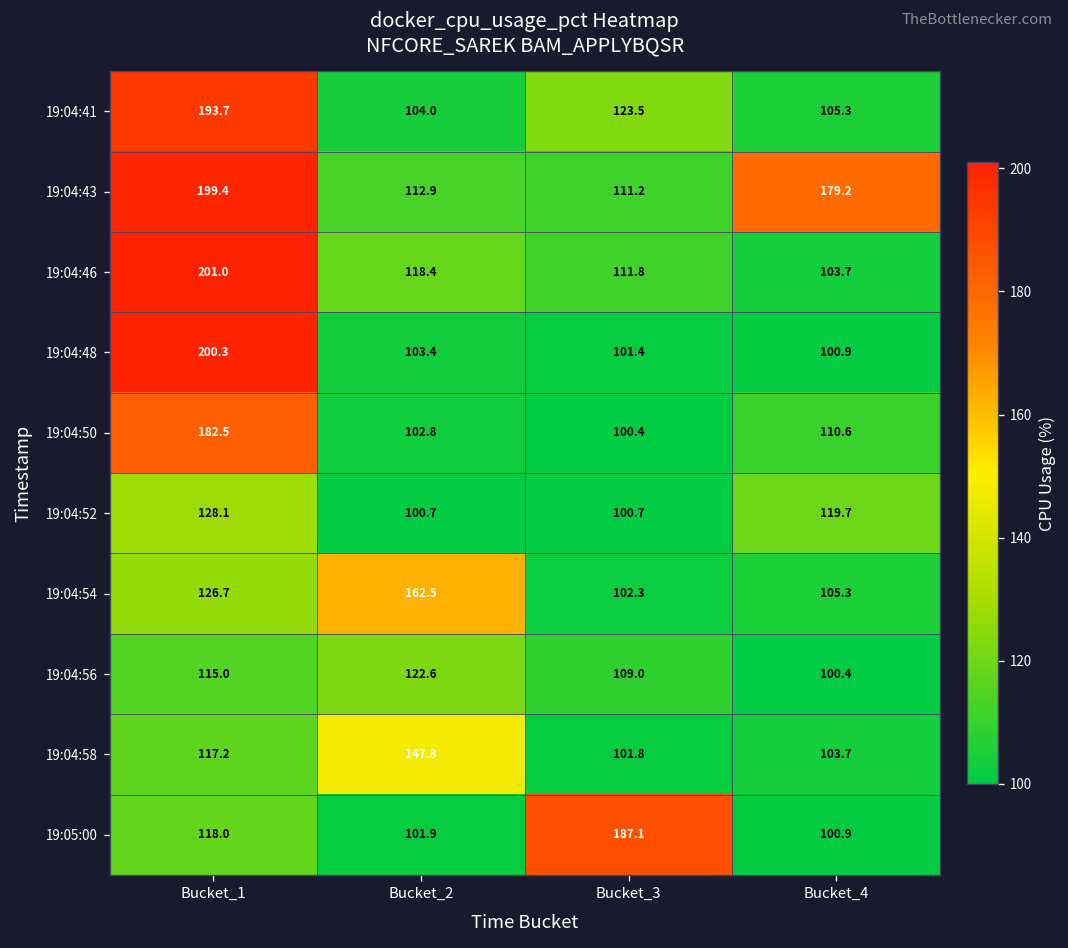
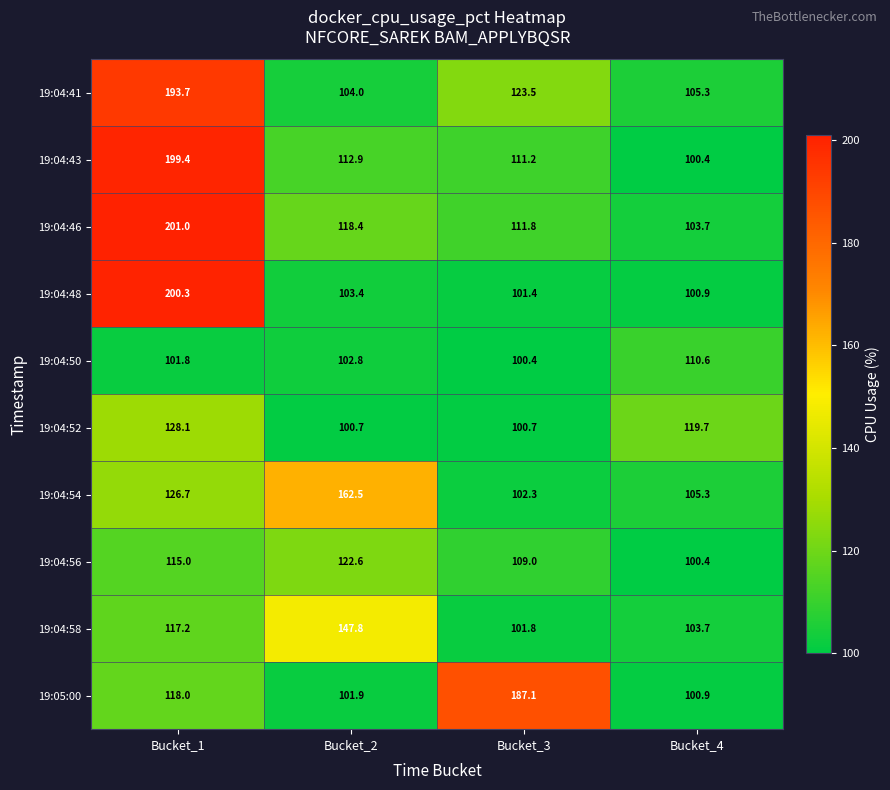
  {
    "19:04:41": {
      "Bucket_1": 193.7,
      "Bucket_2": 104.0,
      "Bucket_3": 123.5,
      "Bucket_4": 105.3
    },
    "19:04:43": {
      "Bucket_1": 199.4,
      "Bucket_2": 112.9,
      "Bucket_3": 111.2,
-     "Bucket_4": 179.2
+     "Bucket_4": 100.4
    },
    "19:04:46": {
      "Bucket_1": 201.0,
      "Bucket_2": 118.4,
      "Bucket_3": 111.8,
      "Bucket_4": 103.7
    },
    "19:04:48": {
      "Bucket_1": 200.3,
      "Bucket_2": 103.4,
      "Bucket_3": 101.4,
      "Bucket_4": 100.9
    },
    "19:04:50": {
-     "Bucket_1": 182.5,
+     "Bucket_1": 101.8,
      "Bucket_2": 102.8,
      "Bucket_3": 100.4,
      "Bucket_4": 110.6
    },
    "19:04:52": {
      "Bucket_1": 128.1,
      "Bucket_2": 100.7,
      "Bucket_3": 100.7,
      "Bucket_4": 119.7
    },
    "19:04:54": {
      "Bucket_1": 126.7,
      "Bucket_2": 162.5,
      "Bucket_3": 102.3,
      "Bucket_4": 105.3
    },
    "19:04:56": {
      "Bucket_1": 115.0,
      "Bucket_2": 122.6,
      "Bucket_3": 109.0,
      "Bucket_4": 100.4
    },
    "19:04:58": {
      "Bucket_1": 117.2,
      "Bucket_2": 147.8,
      "Bucket_3": 101.8,
      "Bucket_4": 103.7
    },
    "19:05:00": {
      "Bucket_1": 118.0,
      "Bucket_2": 101.9,
      "Bucket_3": 187.1,
      "Bucket_4": 100.9
    }
  }
